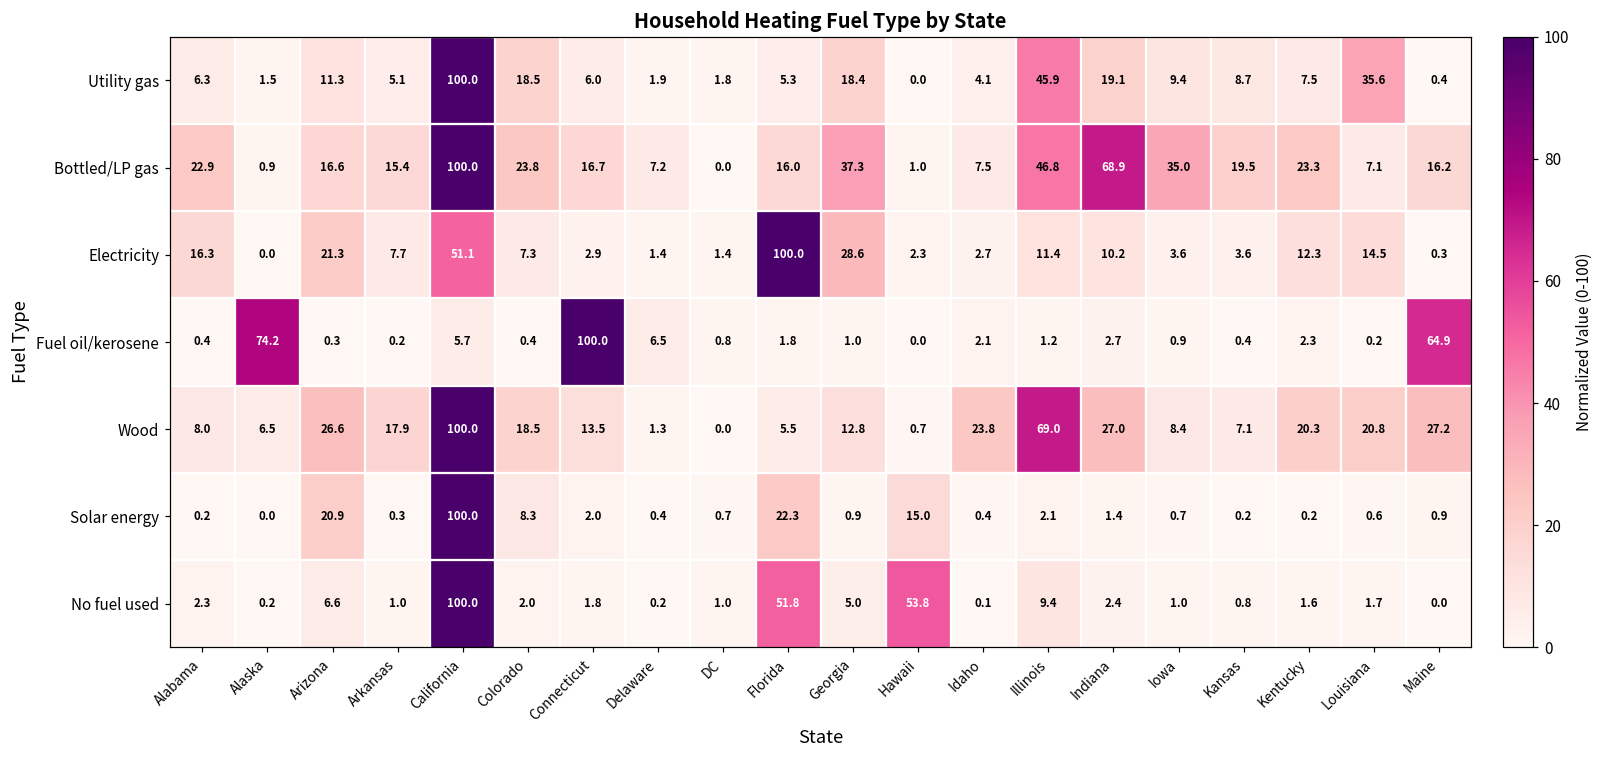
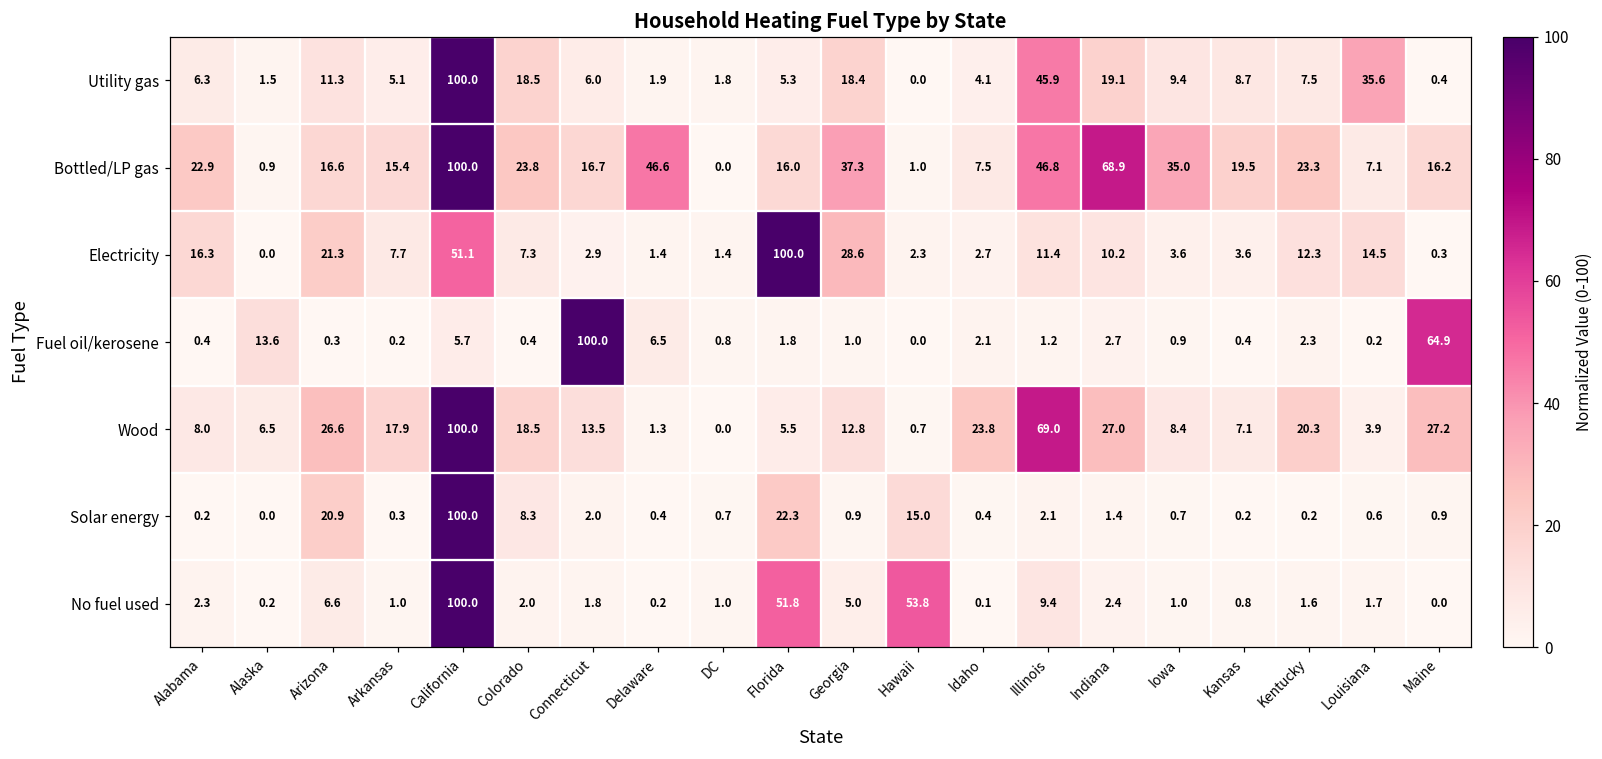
  {
    "Utility gas": {
      "Alabama": 6.3,
      "Alaska": 1.5,
      "Arizona": 11.3,
      "Arkansas": 5.1,
      "California": 100.0,
      "Colorado": 18.5,
      "Connecticut": 6.0,
      "Delaware": 1.9,
      "DC": 1.8,
      "Florida": 5.3,
      "Georgia": 18.4,
      "Hawaii": 0.0,
      "Idaho": 4.1,
      "Illinois": 45.9,
      "Indiana": 19.1,
      "Iowa": 9.4,
      "Kansas": 8.7,
      "Kentucky": 7.5,
      "Louisiana": 35.6,
      "Maine": 0.4
    },
    "Bottled/LP gas": {
      "Alabama": 22.9,
      "Alaska": 0.9,
      "Arizona": 16.6,
      "Arkansas": 15.4,
      "California": 100.0,
      "Colorado": 23.8,
      "Connecticut": 16.7,
-     "Delaware": 7.2,
+     "Delaware": 46.6,
      "DC": 0.0,
      "Florida": 16.0,
      "Georgia": 37.3,
      "Hawaii": 1.0,
      "Idaho": 7.5,
      "Illinois": 46.8,
      "Indiana": 68.9,
      "Iowa": 35.0,
      "Kansas": 19.5,
      "Kentucky": 23.3,
      "Louisiana": 7.1,
      "Maine": 16.2
    },
    "Electricity": {
      "Alabama": 16.3,
      "Alaska": 0.0,
      "Arizona": 21.3,
      "Arkansas": 7.7,
      "California": 51.1,
      "Colorado": 7.3,
      "Connecticut": 2.9,
      "Delaware": 1.4,
      "DC": 1.4,
      "Florida": 100.0,
      "Georgia": 28.6,
      "Hawaii": 2.3,
      "Idaho": 2.7,
      "Illinois": 11.4,
      "Indiana": 10.2,
      "Iowa": 3.6,
      "Kansas": 3.6,
      "Kentucky": 12.3,
      "Louisiana": 14.5,
      "Maine": 0.3
    },
    "Fuel oil/kerosene": {
      "Alabama": 0.4,
-     "Alaska": 74.2,
+     "Alaska": 13.6,
      "Arizona": 0.3,
      "Arkansas": 0.2,
      "California": 5.7,
      "Colorado": 0.4,
      "Connecticut": 100.0,
      "Delaware": 6.5,
      "DC": 0.8,
      "Florida": 1.8,
      "Georgia": 1.0,
      "Hawaii": 0.0,
      "Idaho": 2.1,
      "Illinois": 1.2,
      "Indiana": 2.7,
      "Iowa": 0.9,
      "Kansas": 0.4,
      "Kentucky": 2.3,
      "Louisiana": 0.2,
      "Maine": 64.9
    },
    "Wood": {
      "Alabama": 8.0,
      "Alaska": 6.5,
      "Arizona": 26.6,
      "Arkansas": 17.9,
      "California": 100.0,
      "Colorado": 18.5,
      "Connecticut": 13.5,
      "Delaware": 1.3,
      "DC": 0.0,
      "Florida": 5.5,
      "Georgia": 12.8,
      "Hawaii": 0.7,
      "Idaho": 23.8,
      "Illinois": 69.0,
      "Indiana": 27.0,
      "Iowa": 8.4,
      "Kansas": 7.1,
      "Kentucky": 20.3,
-     "Louisiana": 20.8,
+     "Louisiana": 3.9,
      "Maine": 27.2
    },
    "Solar energy": {
      "Alabama": 0.2,
      "Alaska": 0.0,
      "Arizona": 20.9,
      "Arkansas": 0.3,
      "California": 100.0,
      "Colorado": 8.3,
      "Connecticut": 2.0,
      "Delaware": 0.4,
      "DC": 0.7,
      "Florida": 22.3,
      "Georgia": 0.9,
      "Hawaii": 15.0,
      "Idaho": 0.4,
      "Illinois": 2.1,
      "Indiana": 1.4,
      "Iowa": 0.7,
      "Kansas": 0.2,
      "Kentucky": 0.2,
      "Louisiana": 0.6,
      "Maine": 0.9
    },
    "No fuel used": {
      "Alabama": 2.3,
      "Alaska": 0.2,
      "Arizona": 6.6,
      "Arkansas": 1.0,
      "California": 100.0,
      "Colorado": 2.0,
      "Connecticut": 1.8,
      "Delaware": 0.2,
      "DC": 1.0,
      "Florida": 51.8,
      "Georgia": 5.0,
      "Hawaii": 53.8,
      "Idaho": 0.1,
      "Illinois": 9.4,
      "Indiana": 2.4,
      "Iowa": 1.0,
      "Kansas": 0.8,
      "Kentucky": 1.6,
      "Louisiana": 1.7,
      "Maine": 0.0
    }
  }
